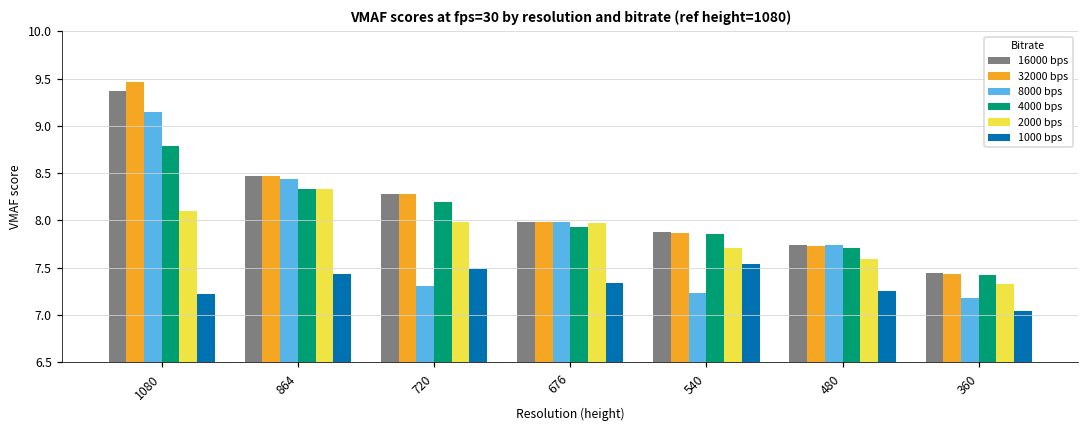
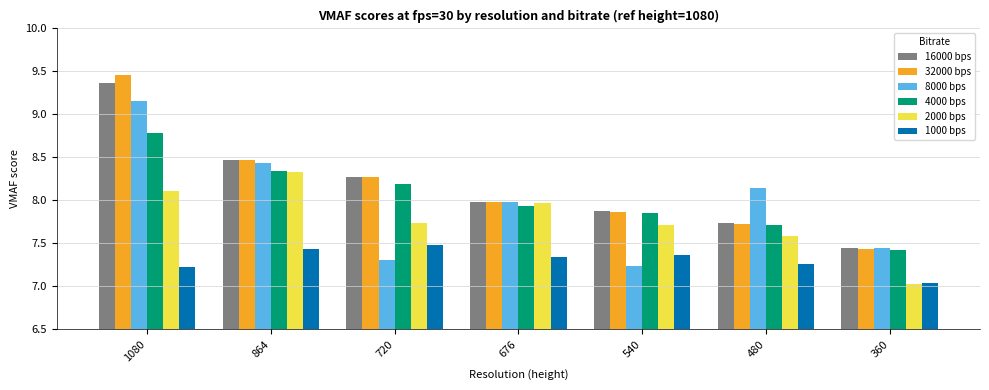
  {
    "16000 bps": {
      "1080": 9.4,
      "864": 8.5,
      "720": 8.3,
      "676": 8.0,
      "540": 7.9,
      "480": 7.7,
      "360": 7.4
    },
    "32000 bps": {
      "1080": 9.5,
      "864": 8.5,
      "720": 8.3,
      "676": 8.0,
      "540": 7.9,
      "480": 7.7,
      "360": 7.4
    },
    "8000 bps": {
      "1080": 9.2,
      "864": 8.4,
      "720": 7.3,
      "676": 8.0,
      "540": 7.2,
-     "480": 7.7,
-     "360": 7.2
+     "480": 8.1,
+     "360": 7.4
    },
    "4000 bps": {
      "1080": 8.8,
      "864": 8.3,
      "720": 8.2,
      "676": 7.9,
      "540": 7.9,
      "480": 7.7,
      "360": 7.4
    },
    "2000 bps": {
      "1080": 8.1,
      "864": 8.3,
-     "720": 8.0,
+     "720": 7.7,
      "676": 8.0,
      "540": 7.7,
      "480": 7.6,
-     "360": 7.3
+     "360": 7.0
    },
    "1000 bps": {
      "1080": 7.2,
      "864": 7.4,
      "720": 7.5,
      "676": 7.3,
-     "540": 7.5,
+     "540": 7.4,
      "480": 7.3,
      "360": 7.0
    }
  }
